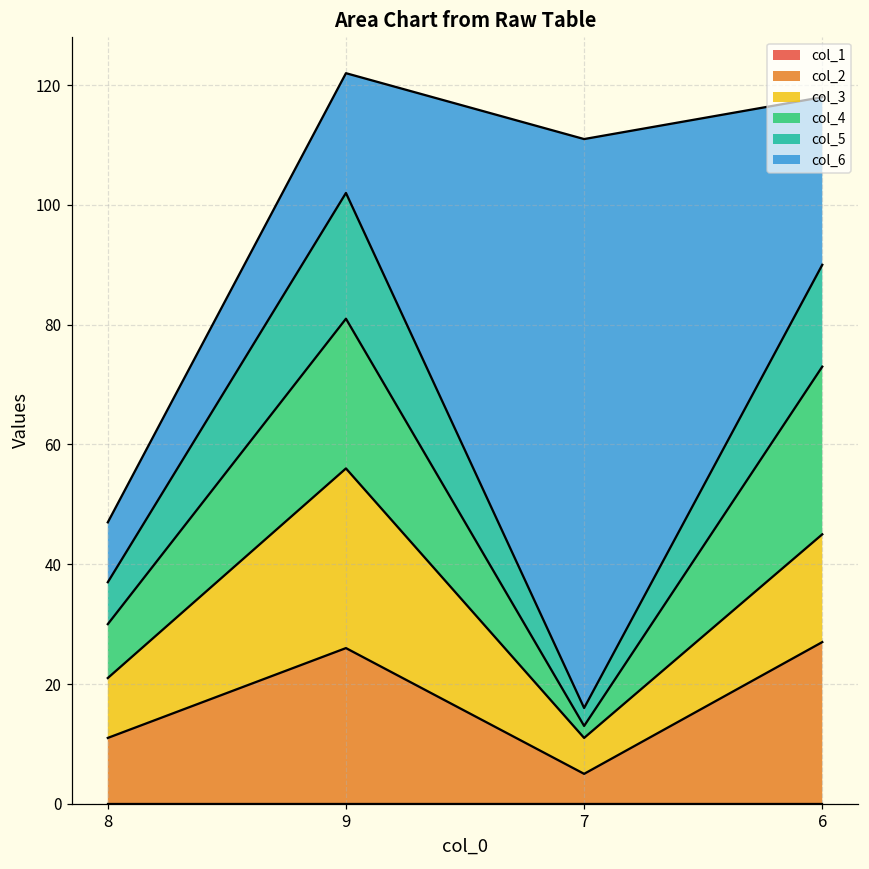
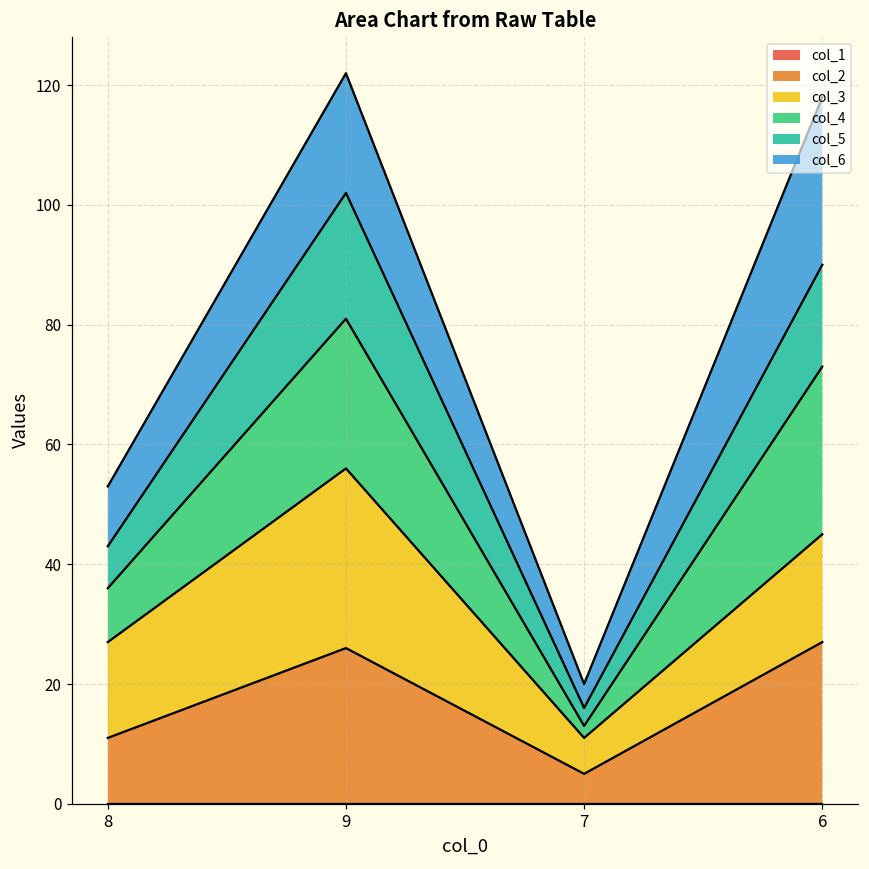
  {
    "col_3": {
-     "8": 10,
+     "8": 16,
      "9": 30,
      "7": 6,
      "6": 18
    },
    "col_6": {
      "8": 10,
      "9": 20,
-     "7": 95
+     "7": 4
    }
  }
